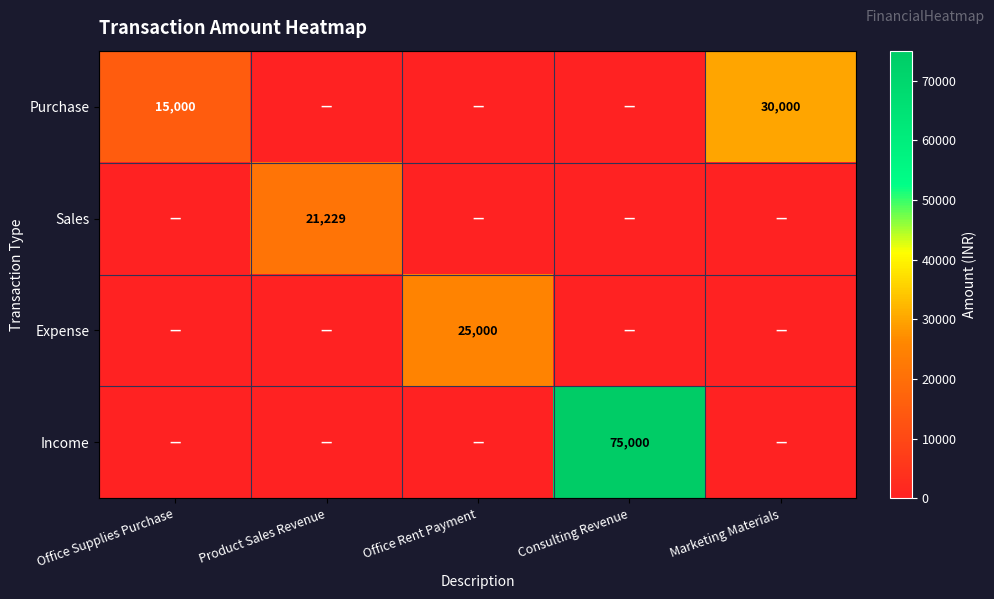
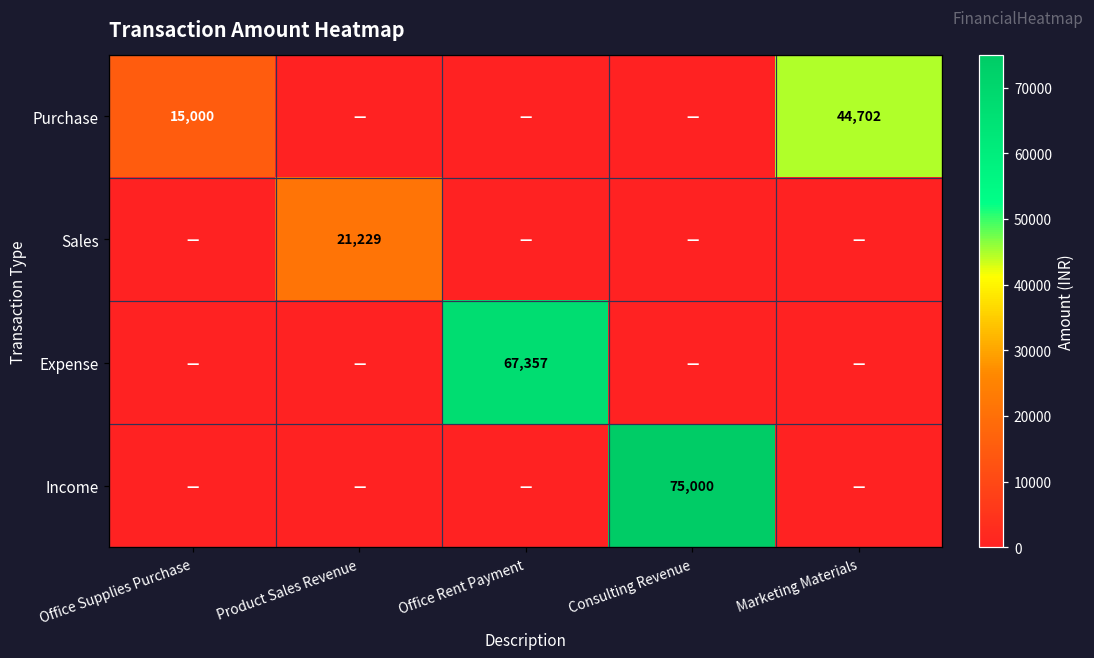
  {
    "Purchase": {
      "Office Supplies Purchase": "15,000",
-     "Marketing Materials": "30,000"
+     "Marketing Materials": "44,702"
    },
    "Sales": {
      "Product Sales Revenue": "21,229"
    },
    "Expense": {
-     "Office Rent Payment": "25,000"
+     "Office Rent Payment": "67,357"
    },
    "Income": {
      "Consulting Revenue": "75,000"
    }
  }
